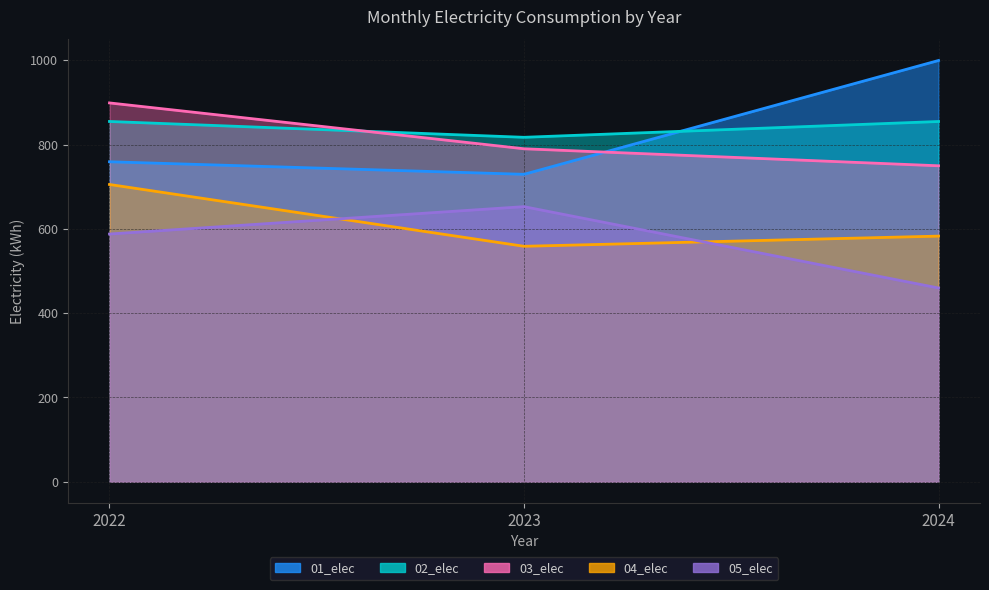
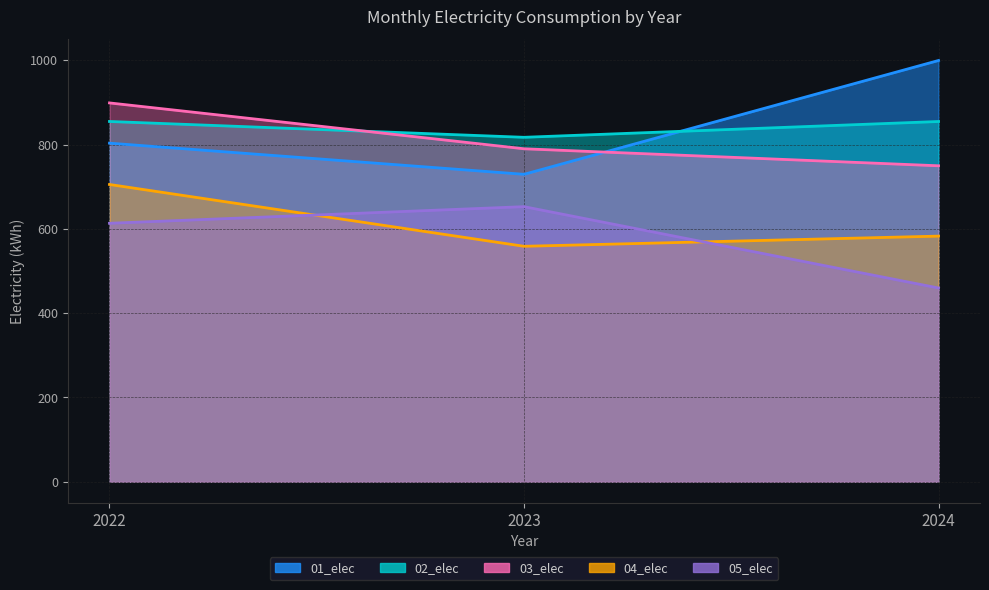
  {
    "01_elec": {
-     "2022": 760,
+     "2022": 800,
      "2023": 730,
      "2024": 1000
    },
    "02_elec": {
      "2022": 850,
      "2023": 820,
      "2024": 850
    },
    "03_elec": {
      "2022": 900,
      "2023": 790,
      "2024": 750
    },
    "04_elec": {
      "2022": 710,
      "2023": 560,
      "2024": 580
    },
    "05_elec": {
-     "2022": 590,
+     "2022": 610,
      "2023": 650,
      "2024": 460
    }
  }
